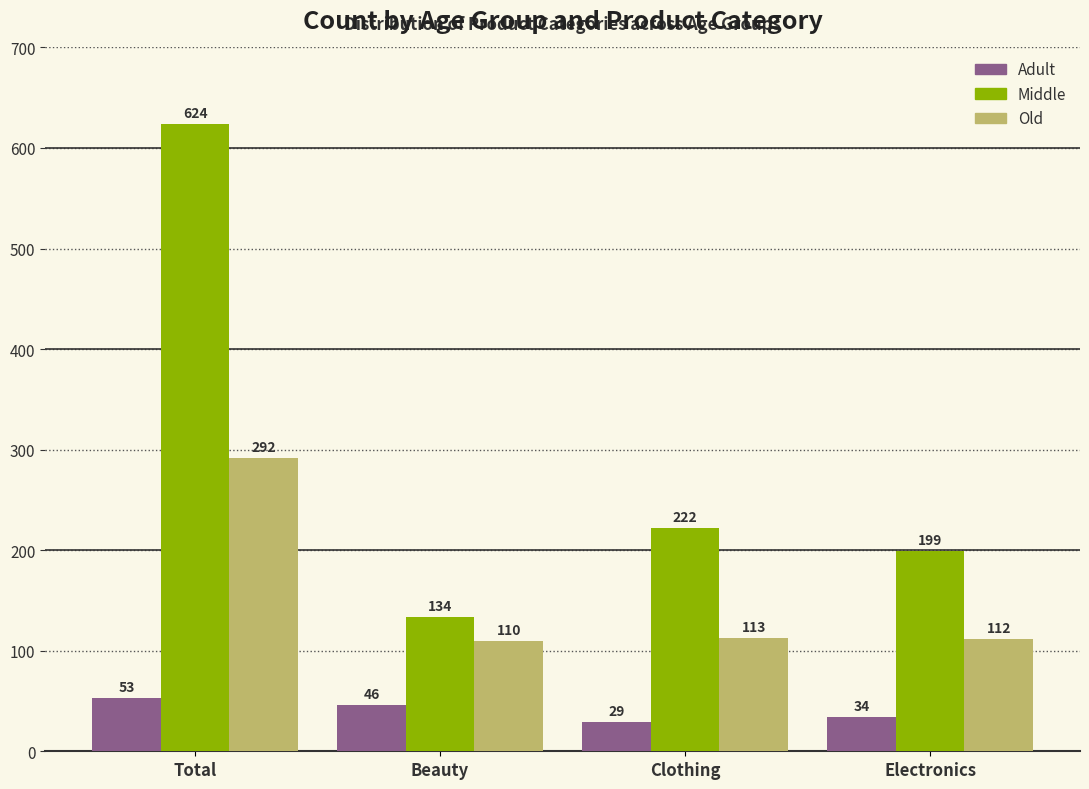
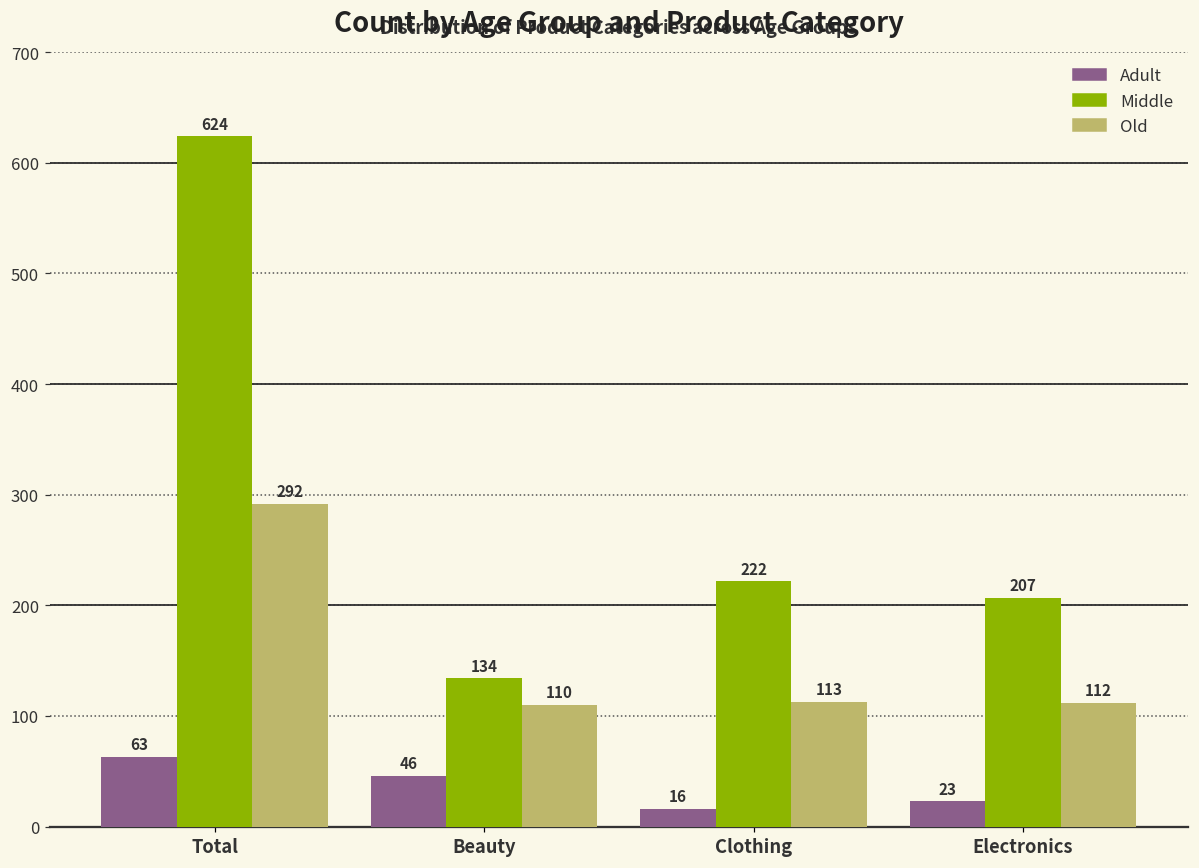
  {
    "Adult": {
-     "Total": 53,
+     "Total": 63,
      "Beauty": 46,
-     "Clothing": 29,
-     "Electronics": 34
+     "Clothing": 16,
+     "Electronics": 23
    },
    "Middle": {
      "Total": 624,
      "Beauty": 134,
      "Clothing": 222,
-     "Electronics": 199
+     "Electronics": 207
    },
    "Old": {
      "Total": 292,
      "Beauty": 110,
      "Clothing": 113,
      "Electronics": 112
    }
  }
